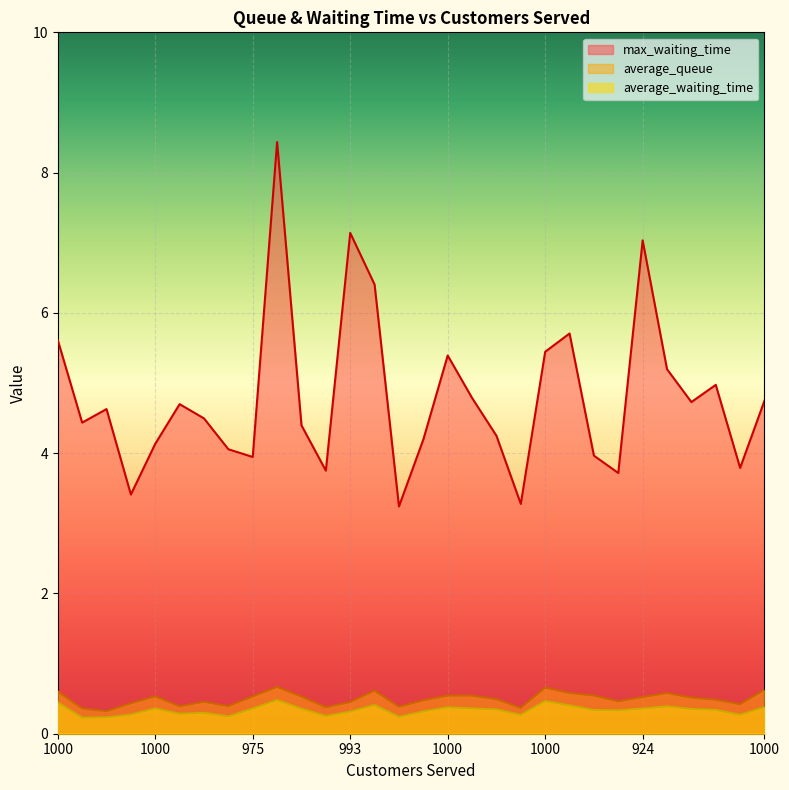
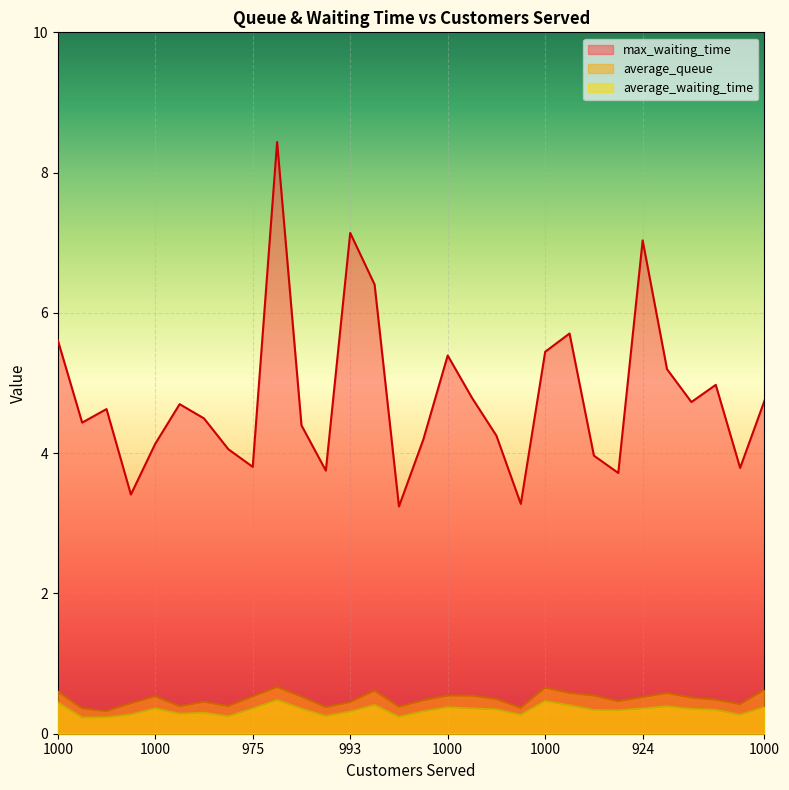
  {
    "max_waiting_time": {
-     "975": 3.9,
+     "975": 3.8,
      "993": 7.1,
      "924": 7.0
    }
  }
